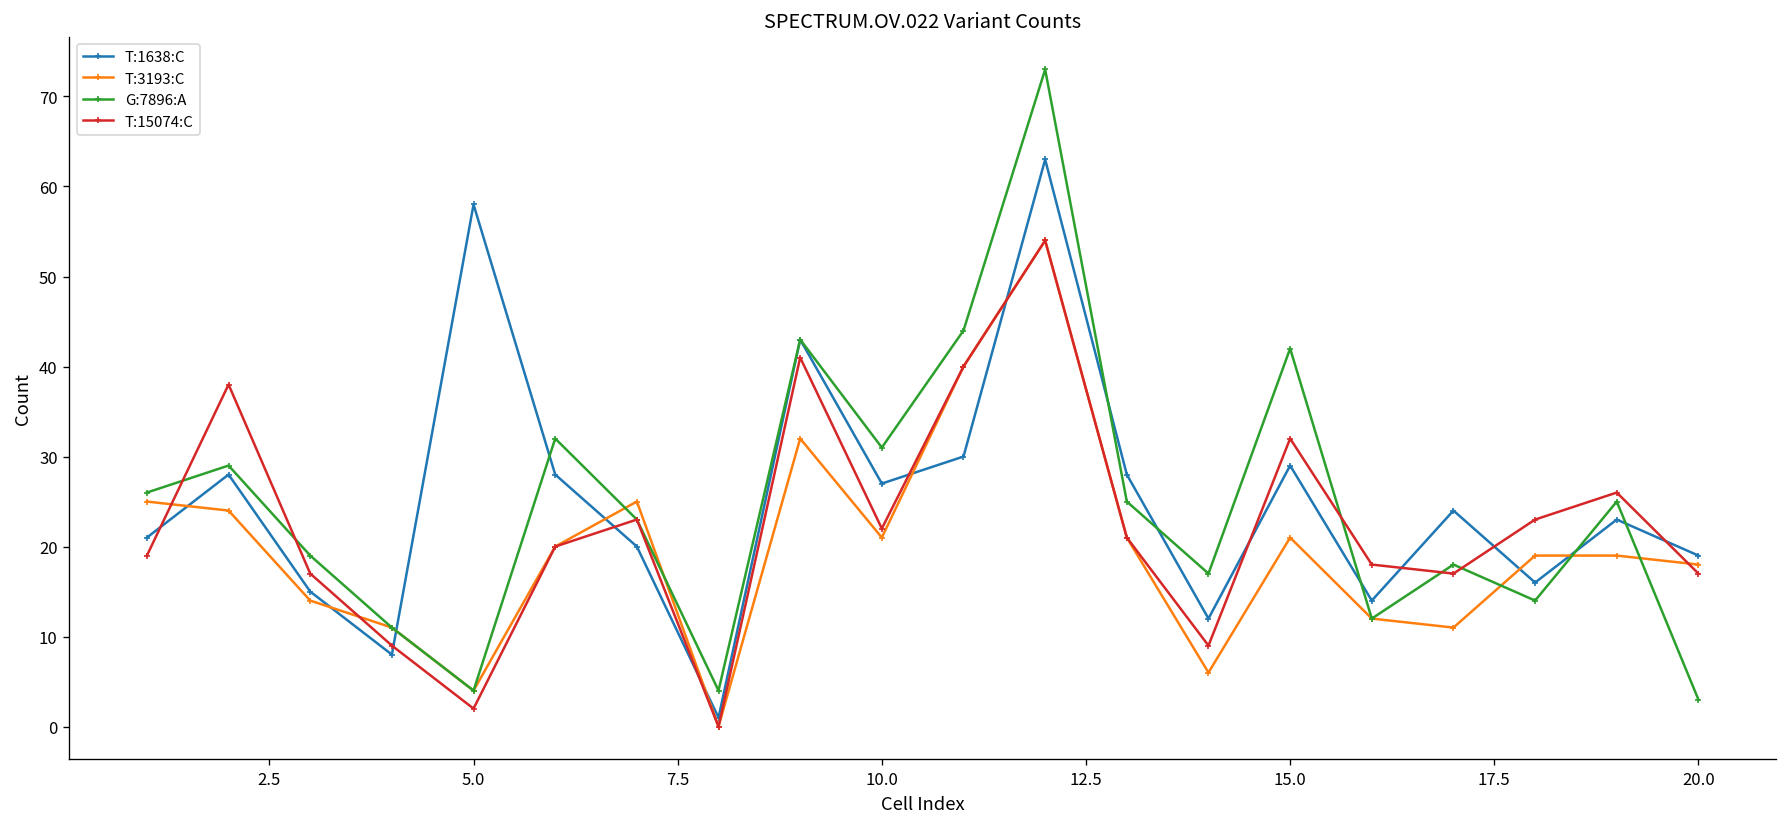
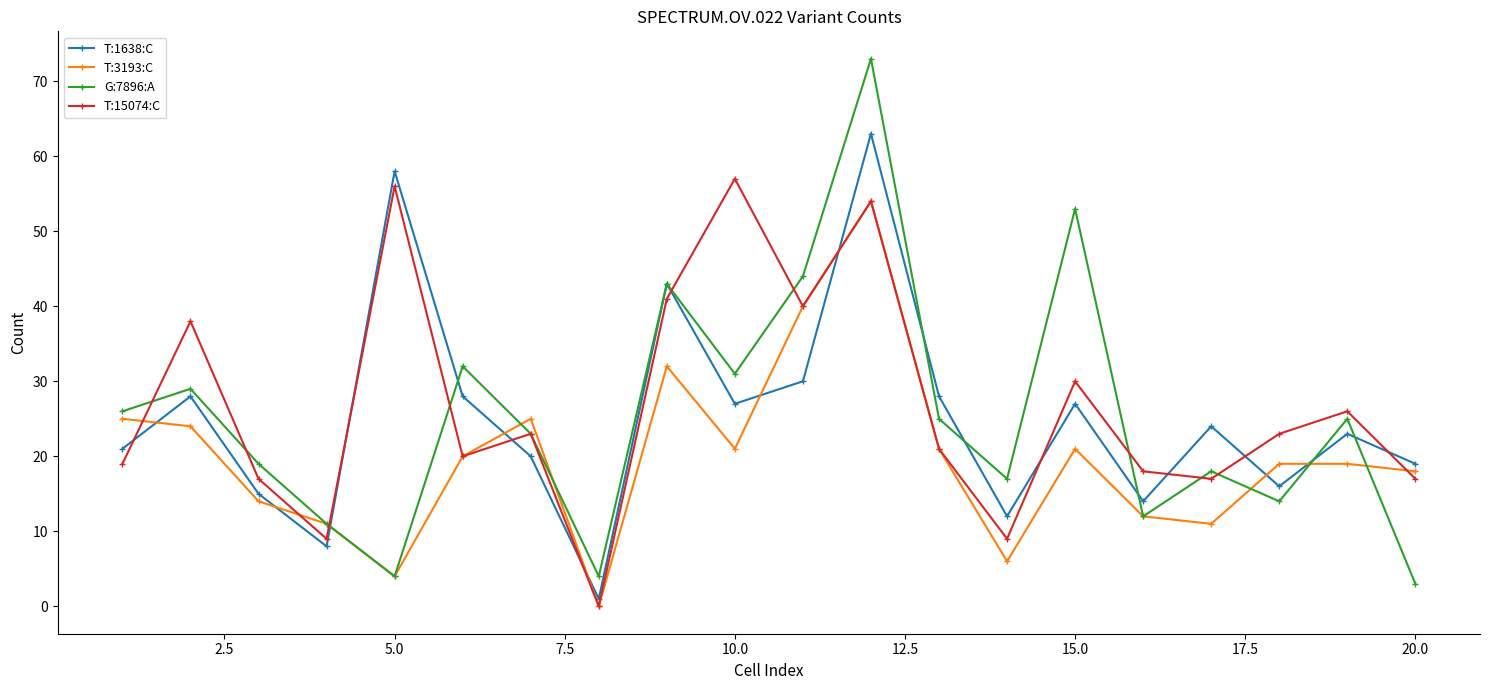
  {
    "T:1638:C": {
      "5.0": 58,
      "10.0": 27,
-     "15.0": 29,
+     "15.0": 27,
      "20.0": 19
    },
    "T:3193:C": {
      "10.0": 21,
      "15.0": 21,
      "20.0": 18
    },
    "G:7896:A": {
      "10.0": 31,
-     "15.0": 42,
+     "15.0": 53,
      "20.0": 3
    },
    "T:15074:C": {
-     "5.0": 2,
-     "10.0": 22,
-     "15.0": 32,
+     "5.0": 56,
+     "10.0": 57,
+     "15.0": 30,
      "20.0": 17
    }
  }
